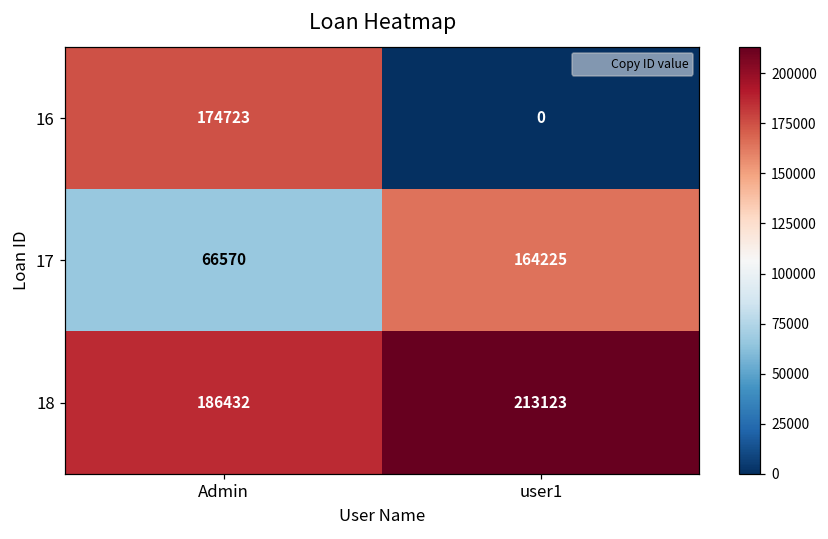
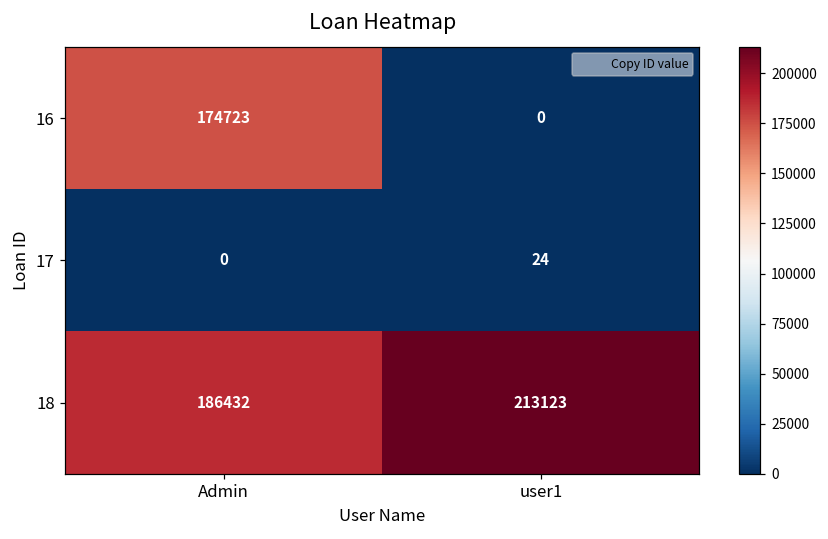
  {
    "16": {
      "Admin": 174723,
      "user1": 0
    },
    "17": {
-     "Admin": 66570,
-     "user1": 164225
+     "Admin": 0,
+     "user1": 24
    },
    "18": {
      "Admin": 186432,
      "user1": 213123
    }
  }
